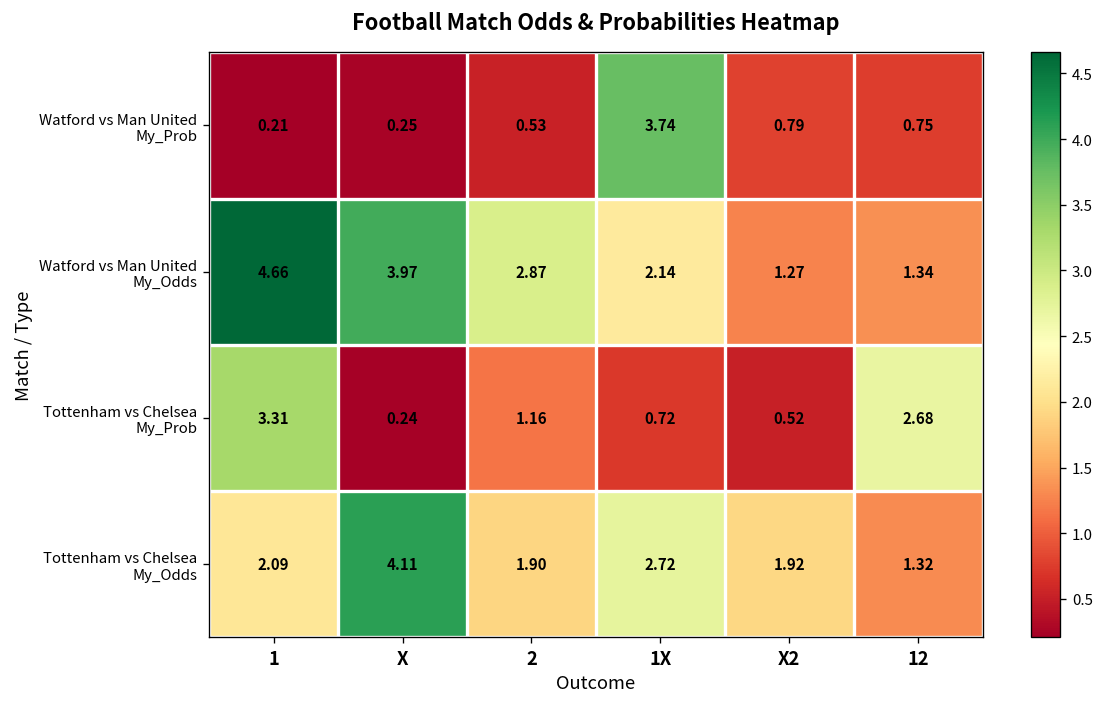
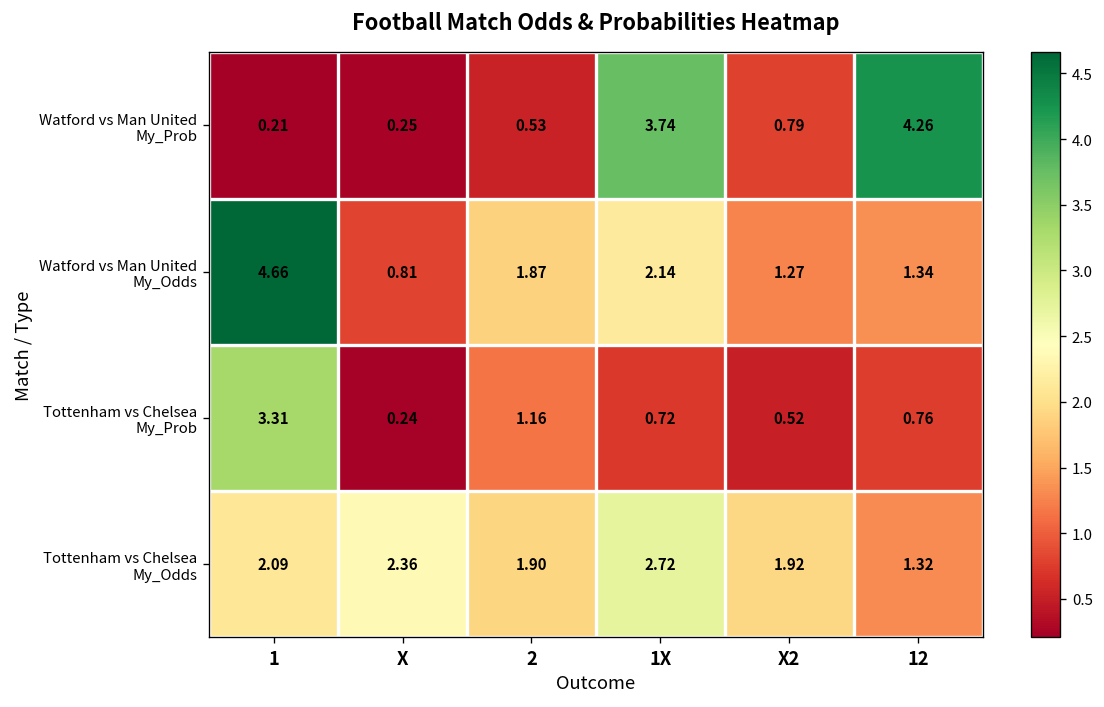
  {
    "Watford vs Man United My_Prob": {
      "1": 0.21,
      "X": 0.25,
      "2": 0.53,
      "1X": 3.74,
      "X2": 0.79,
-     "12": 0.75
+     "12": 4.26
    },
    "Watford vs Man United My_Odds": {
      "1": 4.66,
-     "X": 3.97,
-     "2": 2.87,
+     "X": 0.81,
+     "2": 1.87,
      "1X": 2.14,
      "X2": 1.27,
      "12": 1.34
    },
    "Tottenham vs Chelsea My_Prob": {
      "1": 3.31,
      "X": 0.24,
      "2": 1.16,
      "1X": 0.72,
      "X2": 0.52,
-     "12": 2.68
+     "12": 0.76
    },
    "Tottenham vs Chelsea My_Odds": {
      "1": 2.09,
-     "X": 4.11,
+     "X": 2.36,
      "2": 1.90,
      "1X": 2.72,
      "X2": 1.92,
      "12": 1.32
    }
  }
